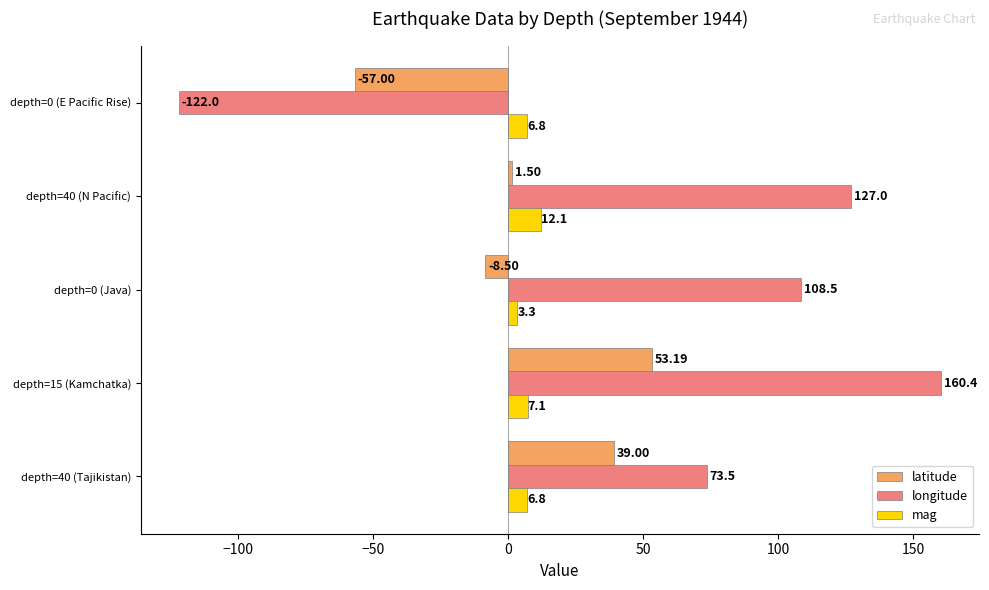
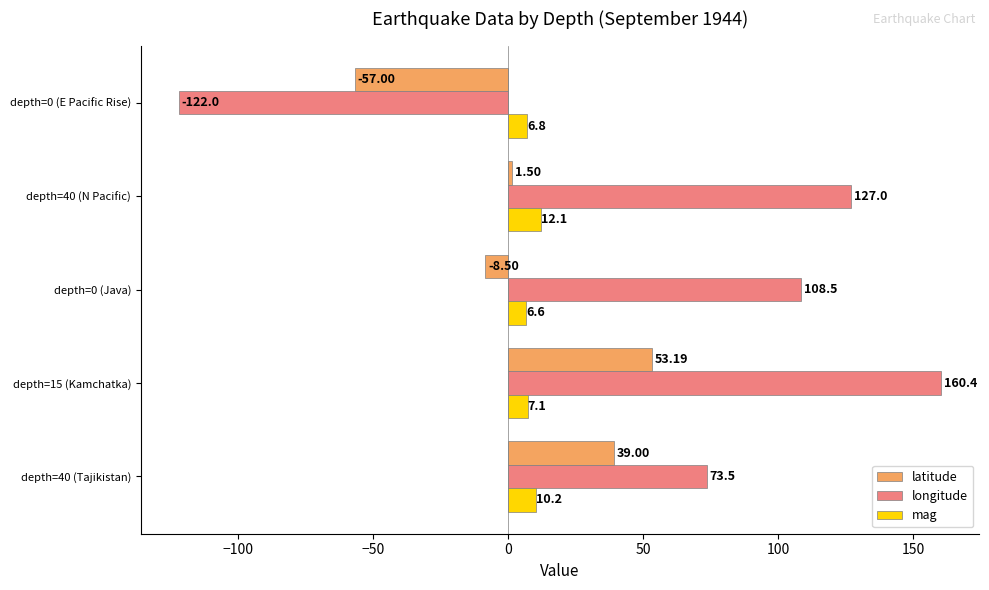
  {
    "mag": {
      "depth=0 (E Pacific Rise)": 6.8,
      "depth=40 (N Pacific)": 12.1,
-     "depth=0 (Java)": 3.3,
+     "depth=0 (Java)": 6.6,
      "depth=15 (Kamchatka)": 7.1,
-     "depth=40 (Tajikistan)": 6.8
+     "depth=40 (Tajikistan)": 10.2
    }
  }
